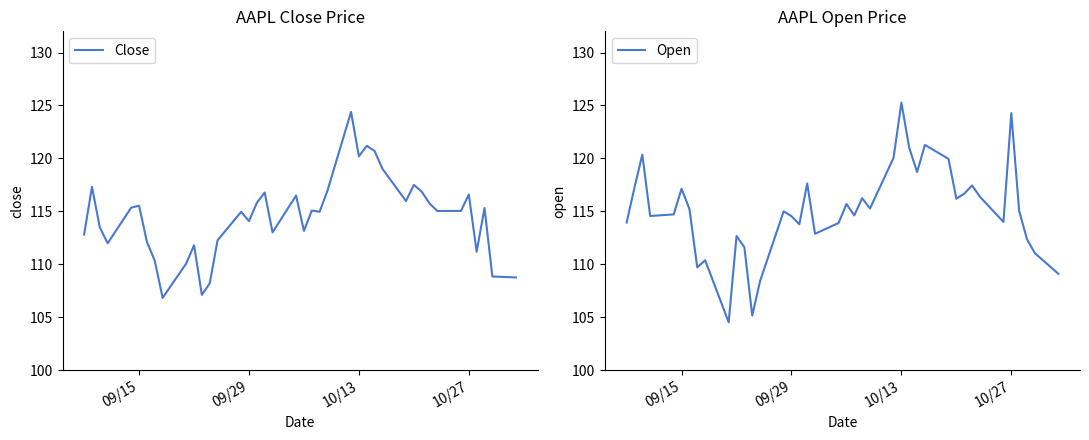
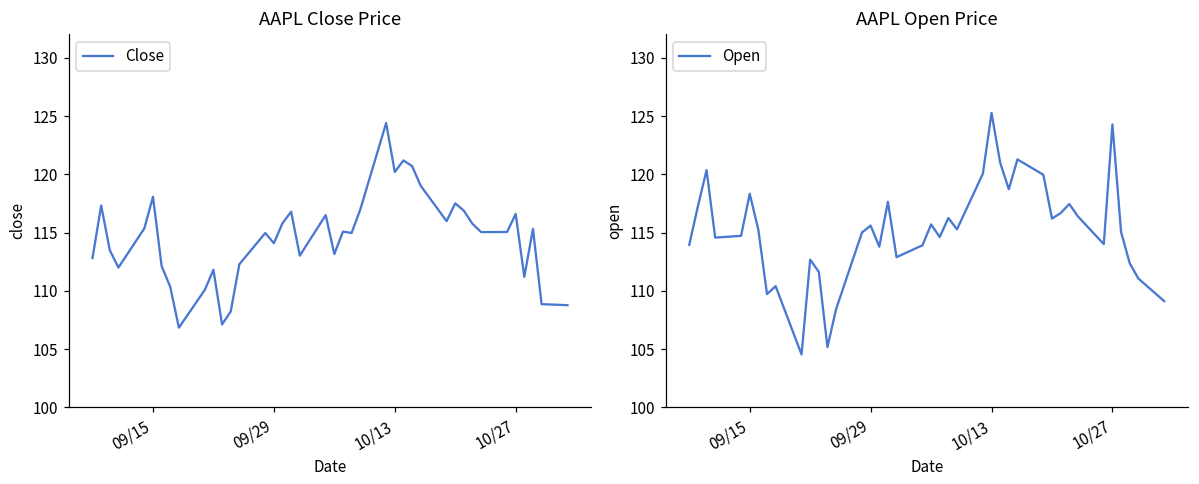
  {
    "AAPL Close Price": {
-     "09/15": 115.5,
+     "09/15": 118.1,
      "09/29": 114.1,
      "10/13": 120.2,
      "10/27": 116.6
    },
    "AAPL Open Price": {
-     "09/15": 117.1,
-     "09/29": 114.6,
+     "09/15": 118.3,
+     "09/29": 115.6,
      "10/13": 125.3,
      "10/27": 124.3
    }
  }
